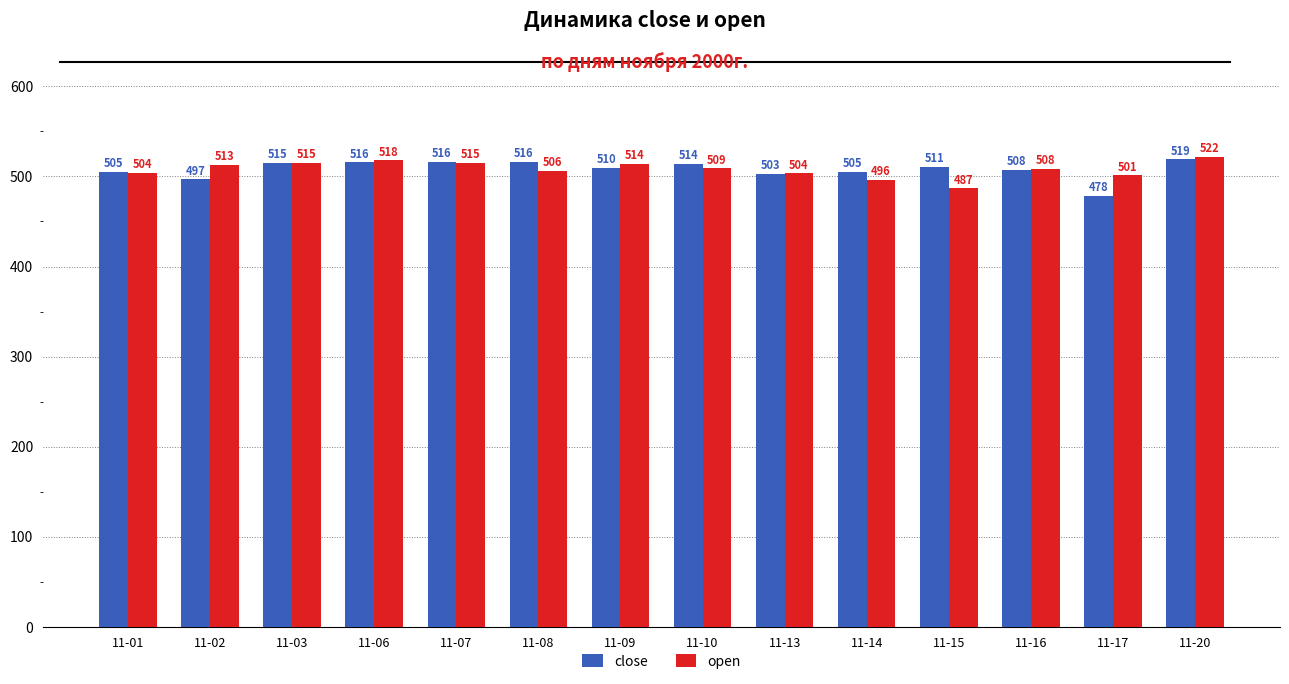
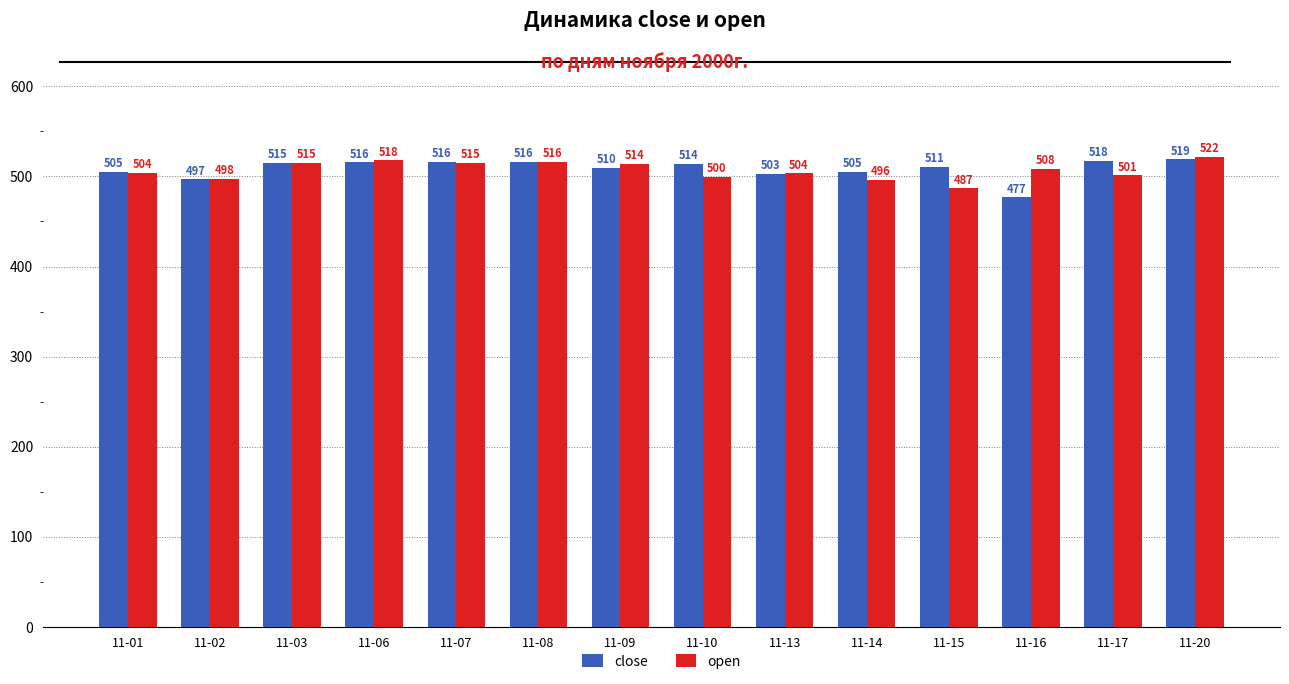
  {
    "close": {
      "11-01": 505,
      "11-02": 497,
      "11-03": 515,
      "11-06": 516,
      "11-07": 516,
      "11-08": 516,
      "11-09": 510,
      "11-10": 514,
      "11-13": 503,
      "11-14": 505,
      "11-15": 511,
-     "11-16": 508,
-     "11-17": 478,
+     "11-16": 477,
+     "11-17": 518,
      "11-20": 519
    },
    "open": {
      "11-01": 504,
-     "11-02": 513,
+     "11-02": 498,
      "11-03": 515,
      "11-06": 518,
      "11-07": 515,
-     "11-08": 506,
+     "11-08": 516,
      "11-09": 514,
-     "11-10": 509,
+     "11-10": 500,
      "11-13": 504,
      "11-14": 496,
      "11-15": 487,
      "11-16": 508,
      "11-17": 501,
      "11-20": 522
    }
  }
